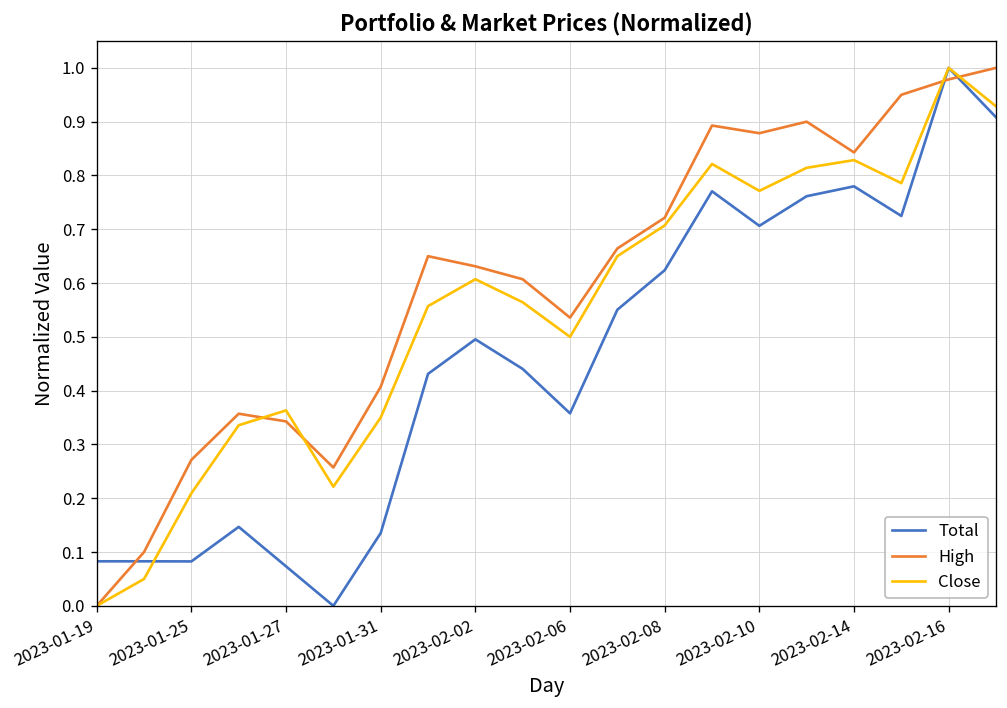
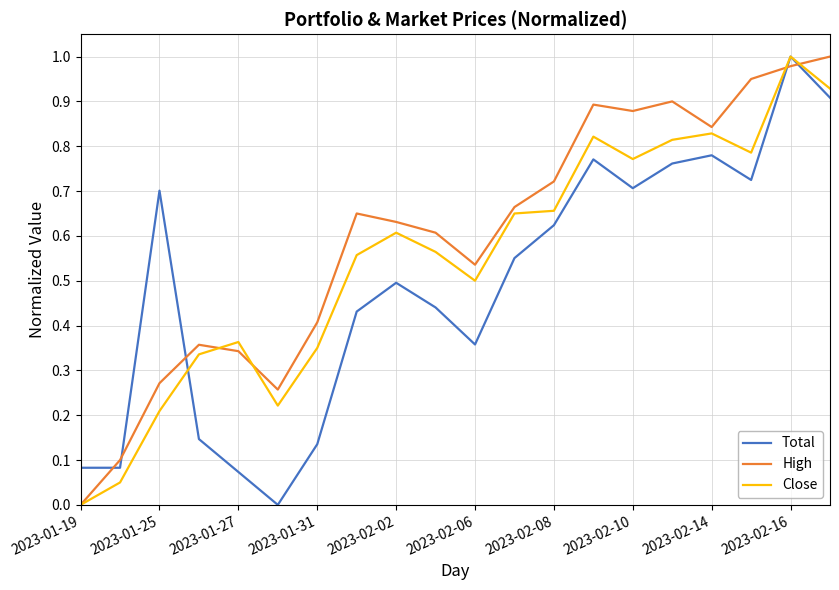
  {
    "Total": {
      "2023-01-19": 0.08,
-     "2023-01-25": 0.08,
+     "2023-01-25": 0.70,
      "2023-01-27": 0.07,
      "2023-01-31": 0.14,
      "2023-02-02": 0.50,
      "2023-02-06": 0.36,
      "2023-02-08": 0.62,
      "2023-02-10": 0.71,
      "2023-02-14": 0.78
    },
    "High": {
      "2023-01-25": 0.27,
      "2023-01-27": 0.34,
      "2023-01-31": 0.41,
      "2023-02-02": 0.63,
      "2023-02-06": 0.54,
      "2023-02-08": 0.72,
      "2023-02-10": 0.88,
      "2023-02-14": 0.84,
      "2023-02-16": 0.98
    },
    "Close": {
      "2023-01-25": 0.21,
      "2023-01-27": 0.36,
      "2023-01-31": 0.35,
      "2023-02-02": 0.61,
      "2023-02-06": 0.50,
-     "2023-02-08": 0.71,
+     "2023-02-08": 0.66,
      "2023-02-10": 0.77,
      "2023-02-14": 0.83
    }
  }
